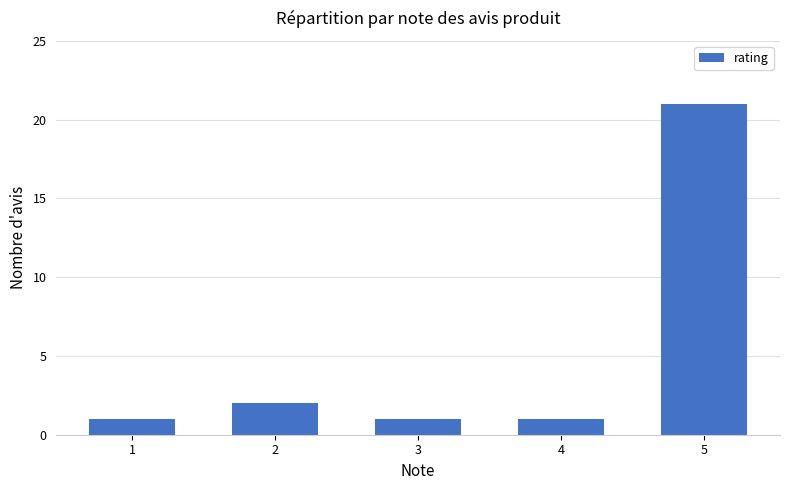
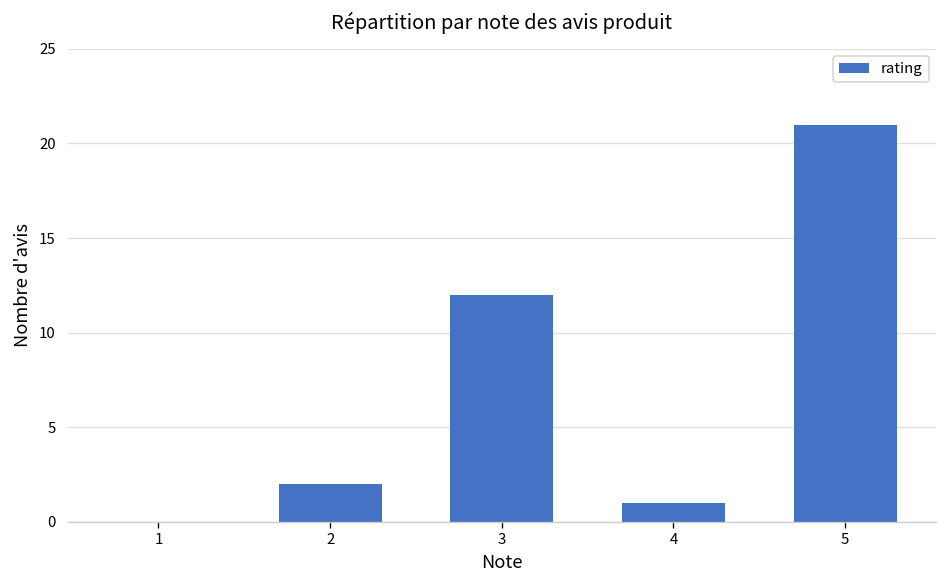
  {
-   "1": 1,
+   "1": 0,
    "2": 2,
-   "3": 1,
+   "3": 12,
    "4": 1,
    "5": 21
  }
